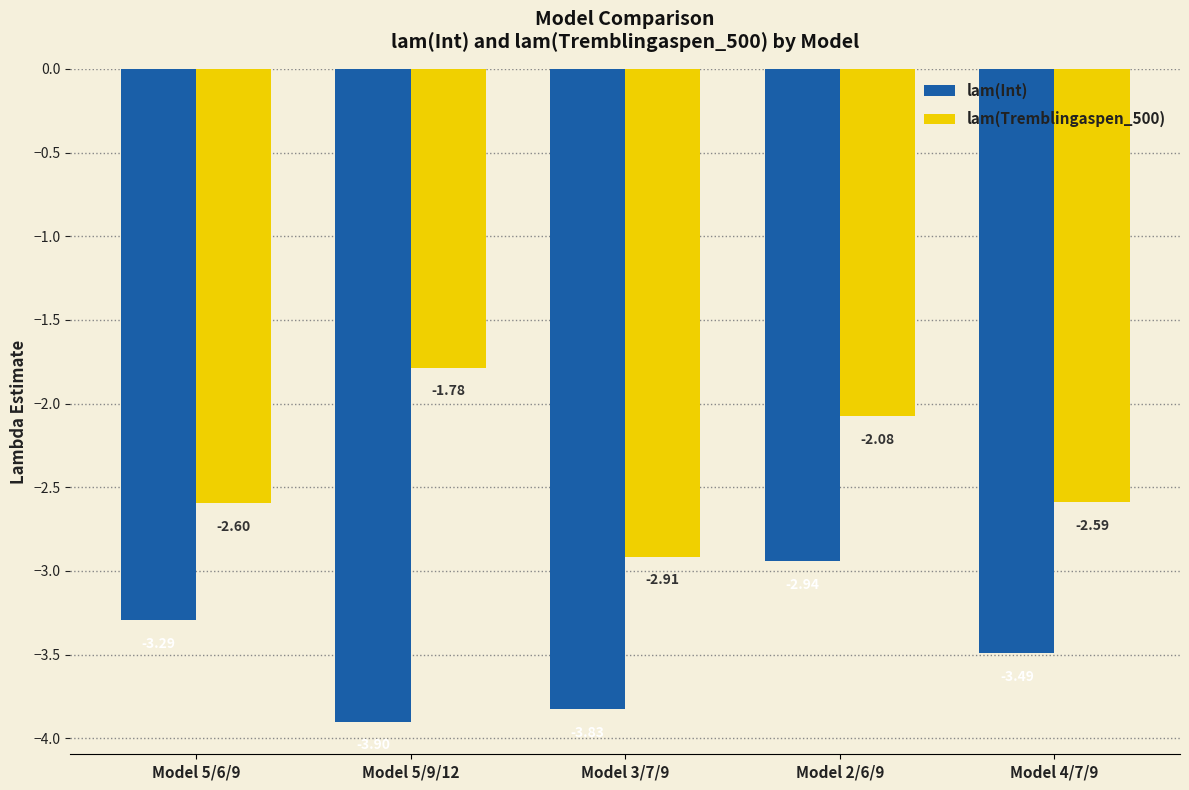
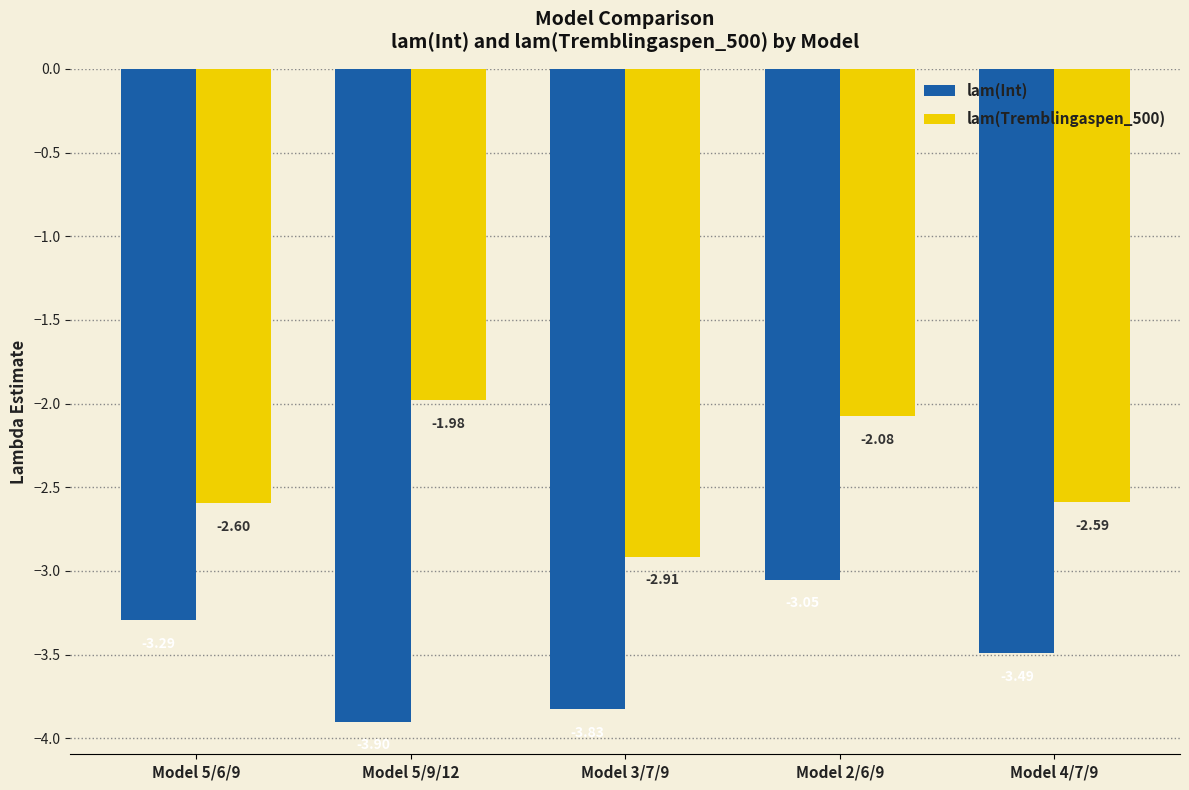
  {
    "lam(Int)": {
      "Model 5/6/9": -3.29,
      "Model 5/9/12": -3.90,
      "Model 3/7/9": -3.83,
-     "Model 2/6/9": -2.94,
+     "Model 2/6/9": -3.05,
      "Model 4/7/9": -3.49
    },
    "lam(Tremblingaspen_500)": {
      "Model 5/6/9": -2.60,
-     "Model 5/9/12": -1.78,
+     "Model 5/9/12": -1.98,
      "Model 3/7/9": -2.91,
      "Model 2/6/9": -2.08,
      "Model 4/7/9": -2.59
    }
  }
